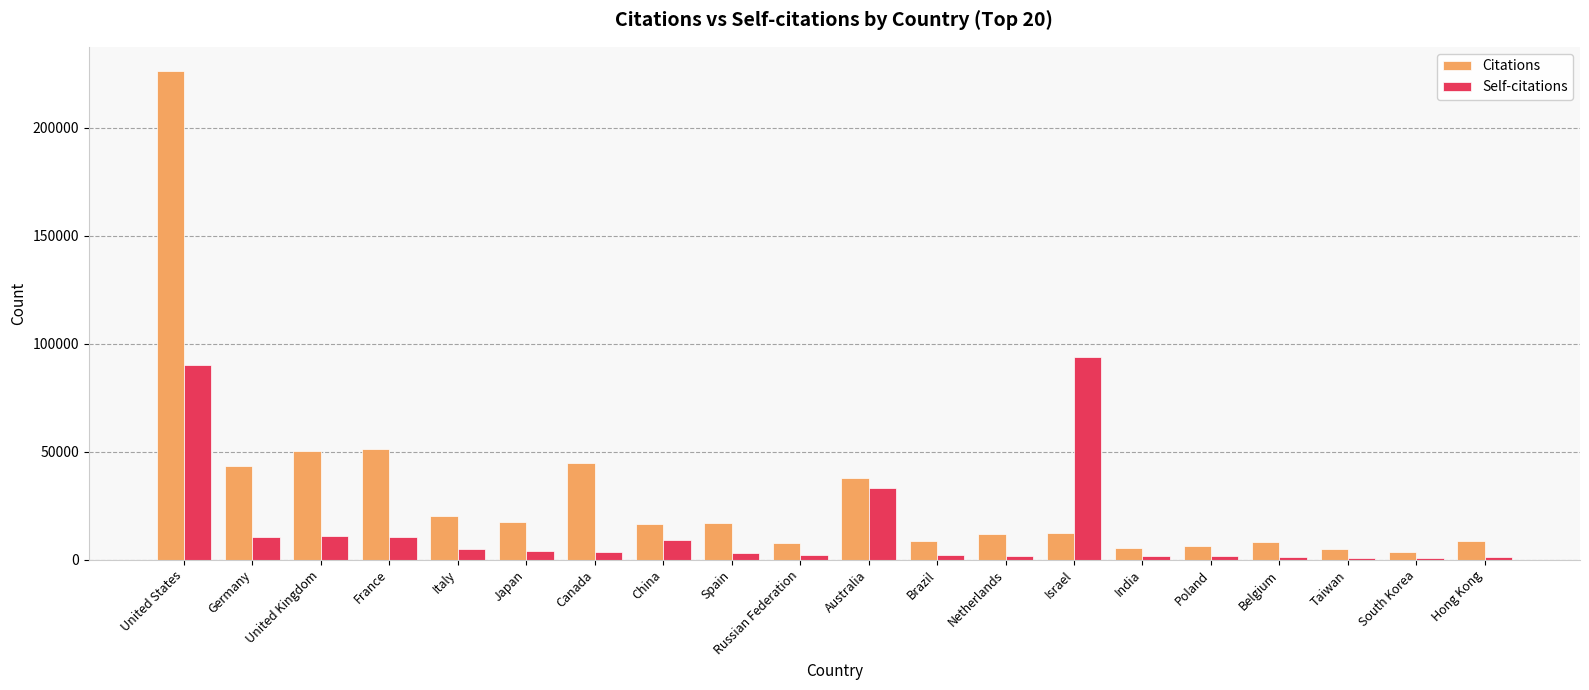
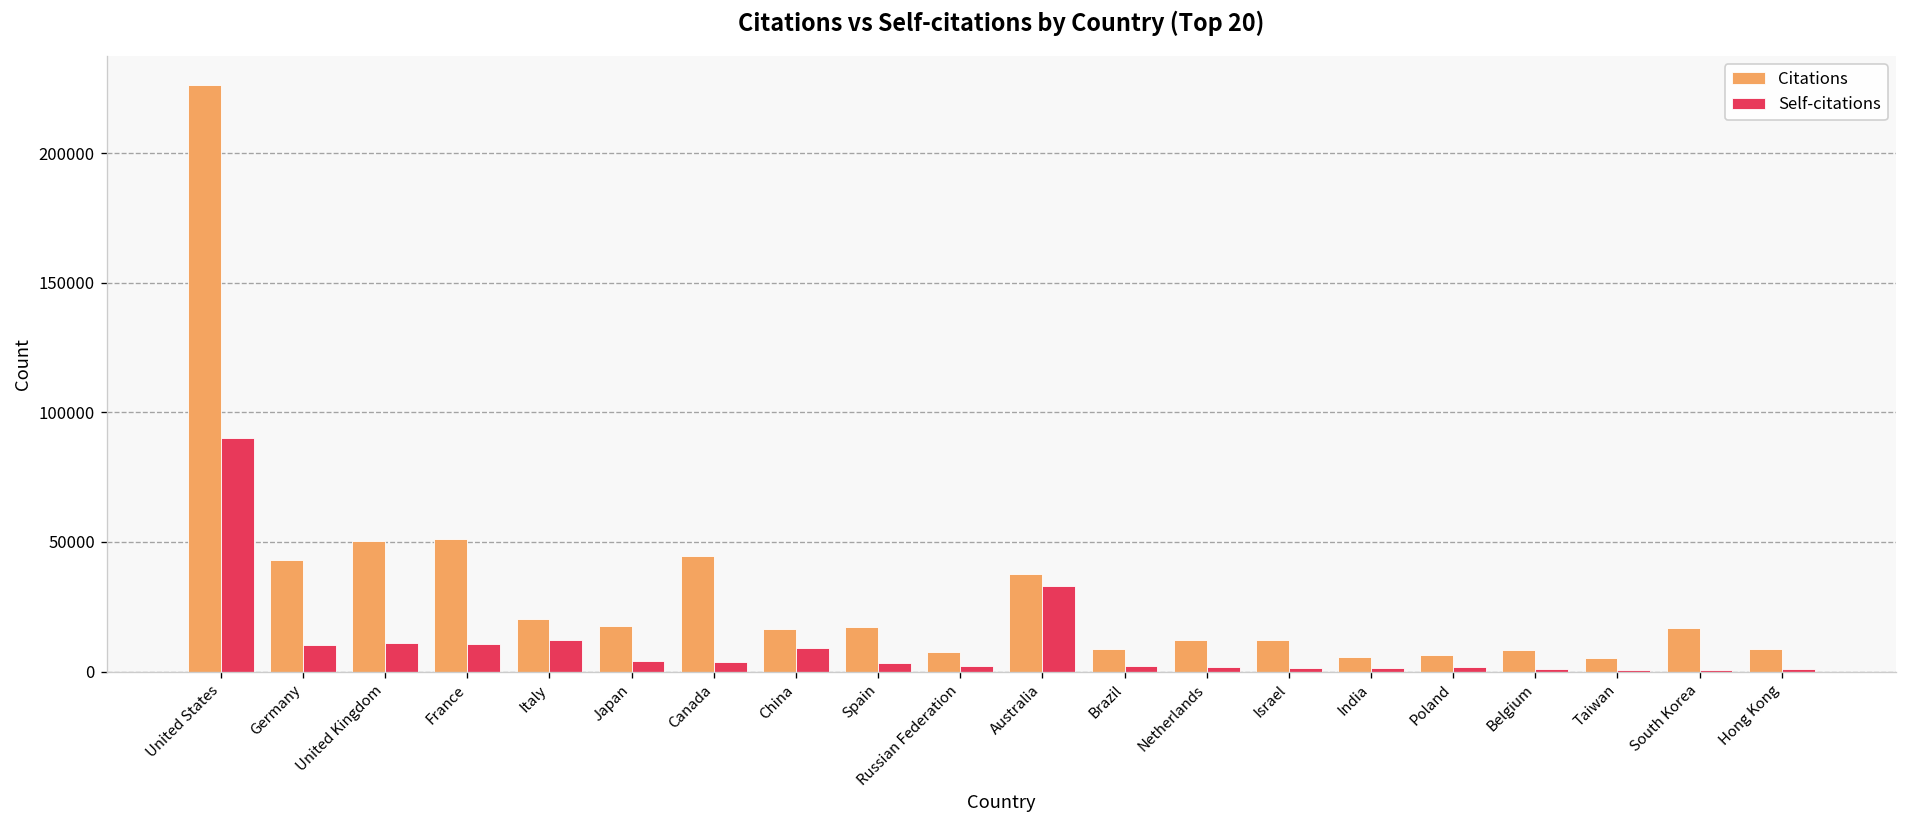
  {
    "Citations": {
      "United States": 226000,
      "Germany": 43000,
      "United Kingdom": 50000,
      "France": 51000,
      "Italy": 20000,
      "Japan": 18000,
      "Canada": 45000,
      "China": 16000,
      "Spain": 17000,
      "Russian Federation": 8000,
      "Australia": 38000,
      "Brazil": 9000,
      "Netherlands": 12000,
      "Israel": 12000,
      "India": 6000,
      "Poland": 7000,
      "Belgium": 8000,
      "Taiwan": 5000,
-     "South Korea": 3000,
+     "South Korea": 17000,
      "Hong Kong": 9000
    },
    "Self-citations": {
      "United States": 90000,
      "Germany": 10000,
      "United Kingdom": 11000,
      "France": 11000,
-     "Italy": 5000,
+     "Italy": 12000,
      "Japan": 4000,
      "Canada": 4000,
      "China": 9000,
      "Spain": 3000,
      "Russian Federation": 2000,
      "Australia": 33000,
      "Brazil": 2000,
      "Netherlands": 2000,
-     "Israel": 94000,
+     "Israel": 1000,
      "India": 2000,
      "Poland": 2000
    }
  }
